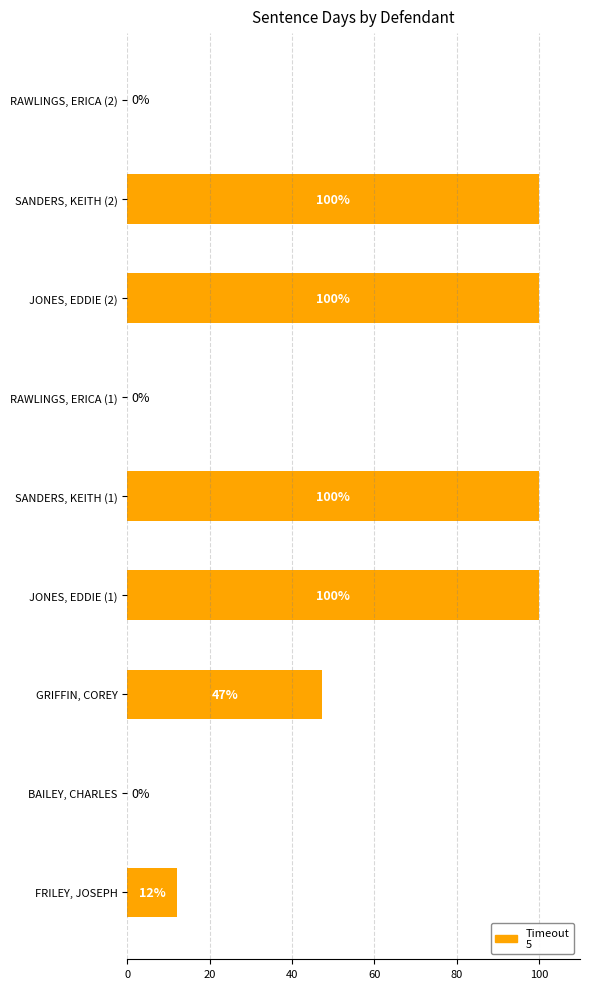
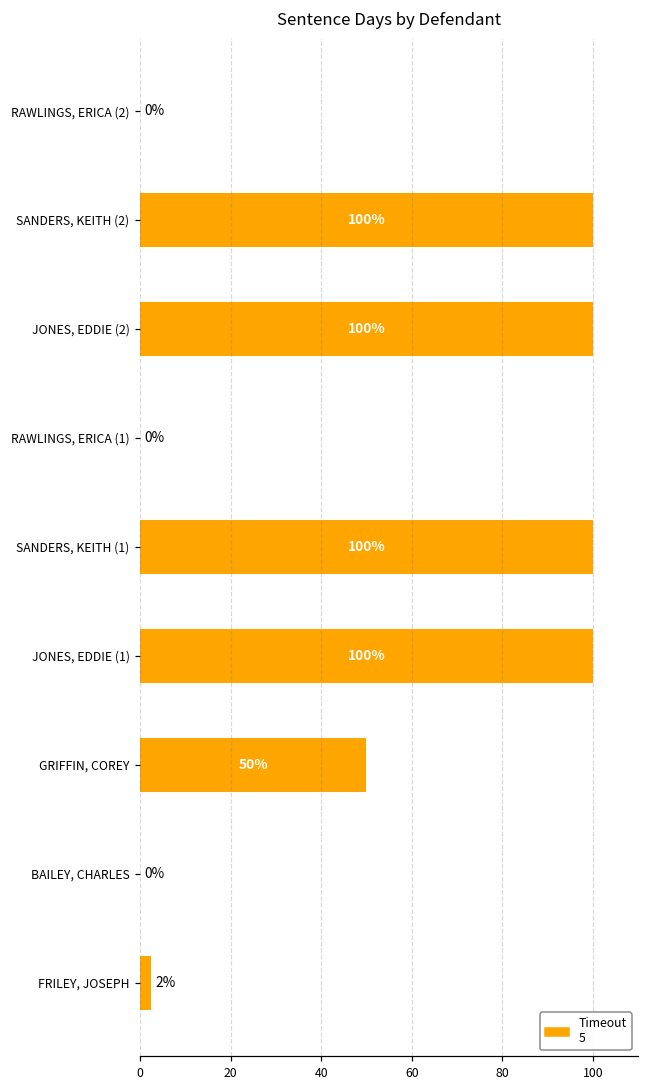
  {
    "RAWLINGS, ERICA (2)": "0%",
    "SANDERS, KEITH (2)": "100%",
    "JONES, EDDIE (2)": "100%",
    "RAWLINGS, ERICA (1)": "0%",
    "SANDERS, KEITH (1)": "100%",
    "JONES, EDDIE (1)": "100%",
-   "GRIFFIN, COREY": "47%",
+   "GRIFFIN, COREY": "50%",
    "BAILEY, CHARLES": "0%",
-   "FRILEY, JOSEPH": "12%"
+   "FRILEY, JOSEPH": "2%"
  }
